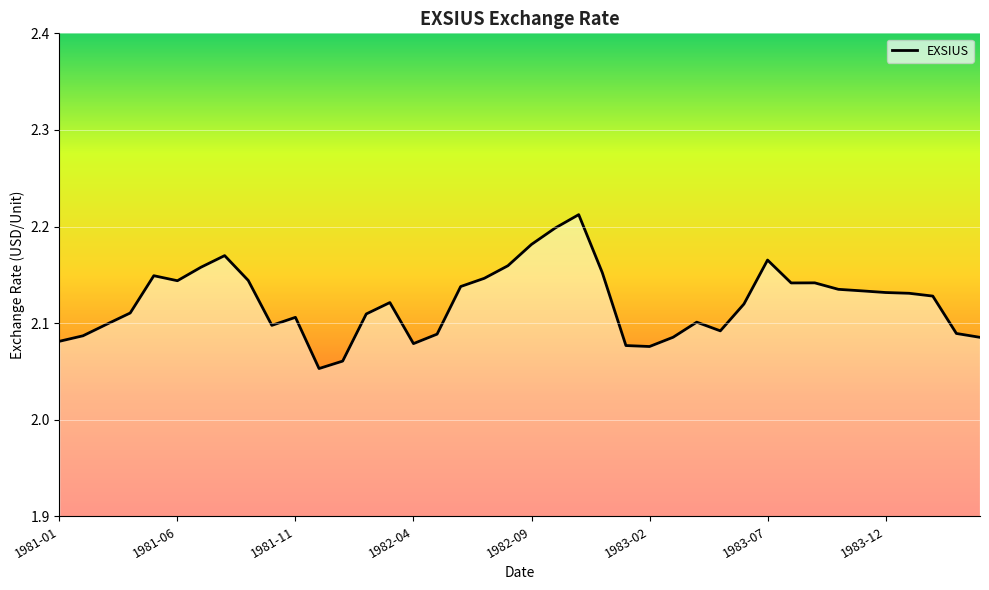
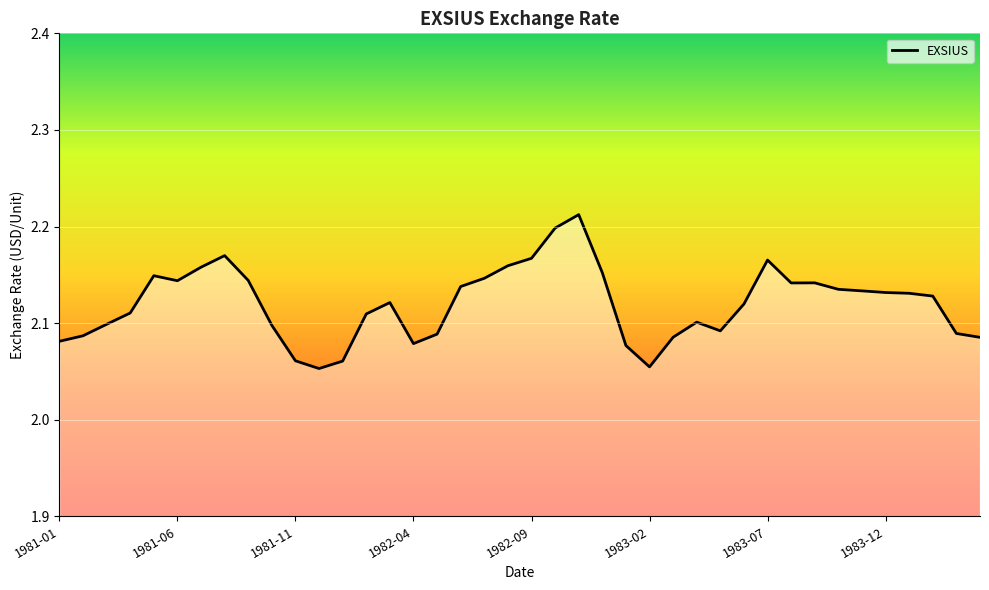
  {
    "1981-01": 2.08,
    "1981-06": 2.14,
-   "1981-11": 2.11,
+   "1981-11": 2.06,
    "1982-04": 2.08,
-   "1982-09": 2.18,
-   "1983-02": 2.08,
+   "1982-09": 2.17,
+   "1983-02": 2.05,
    "1983-07": 2.17,
    "1983-12": 2.13
  }
